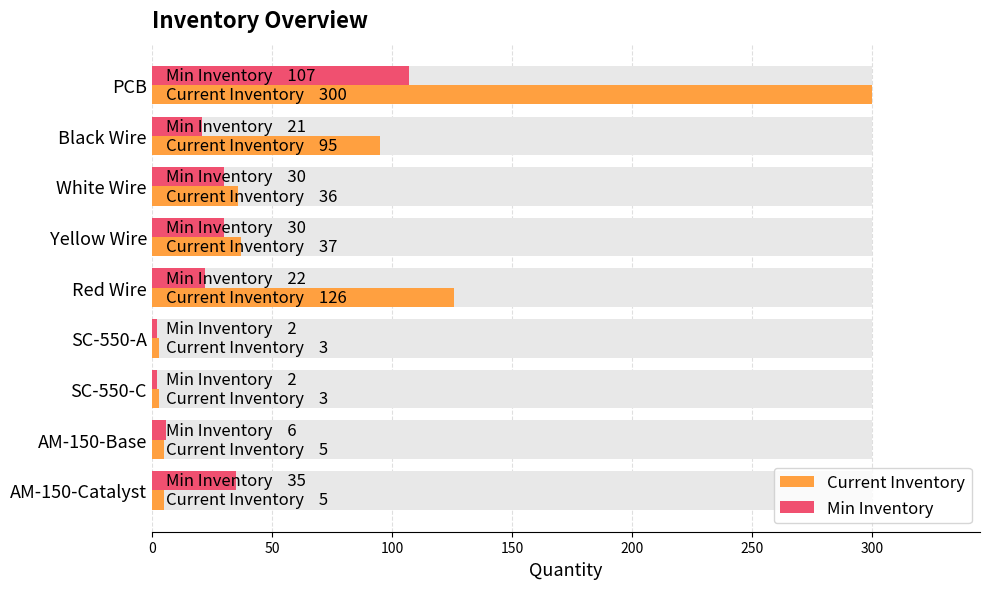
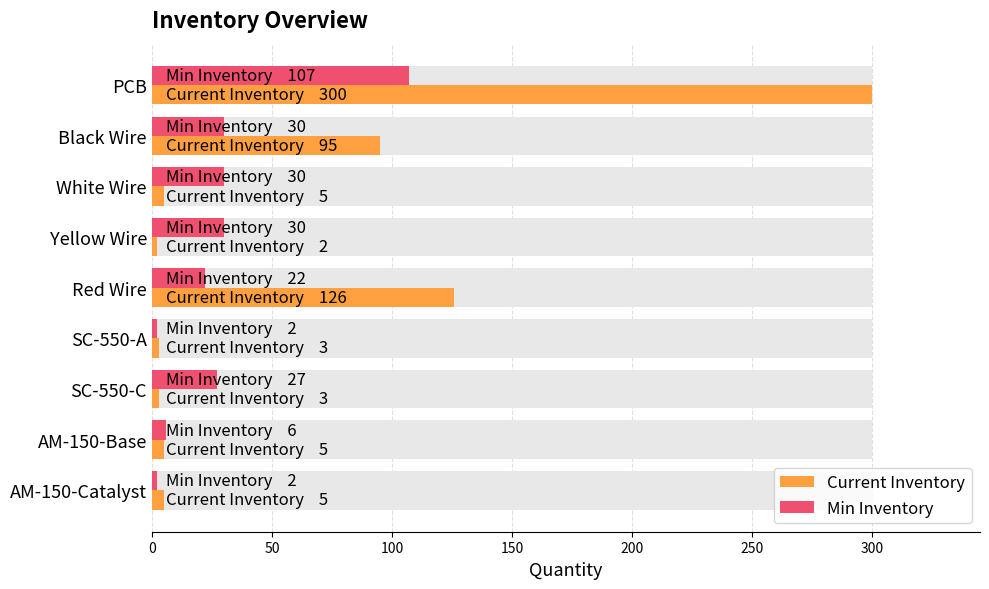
  {
    "Current Inventory": {
      "PCB": 300,
-     "White Wire": 36,
-     "Yellow Wire": 37
+     "White Wire": 5,
+     "Yellow Wire": 2
    },
    "Min Inventory": {
-     "Black Wire": 21,
-     "SC-550-C": 2,
-     "AM-150-Catalyst": 35
+     "Black Wire": 30,
+     "SC-550-C": 27,
+     "AM-150-Catalyst": 2
    }
  }
